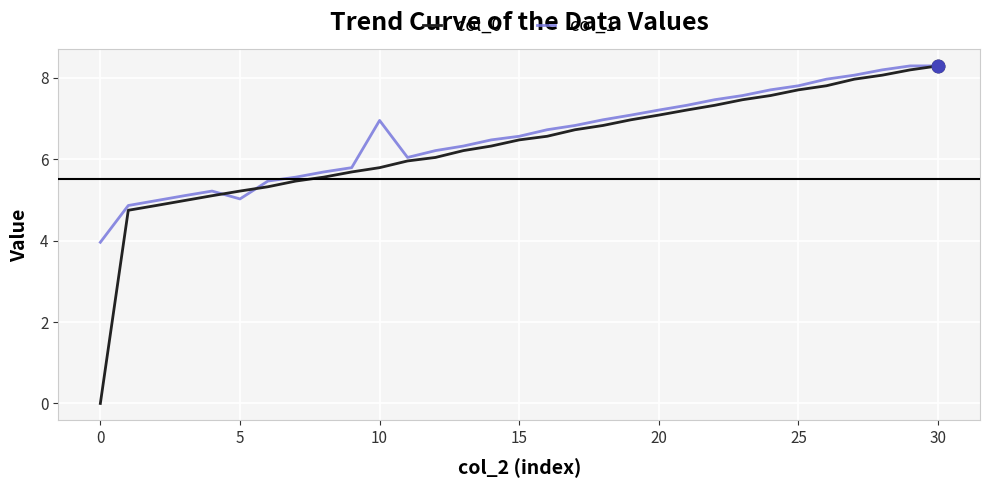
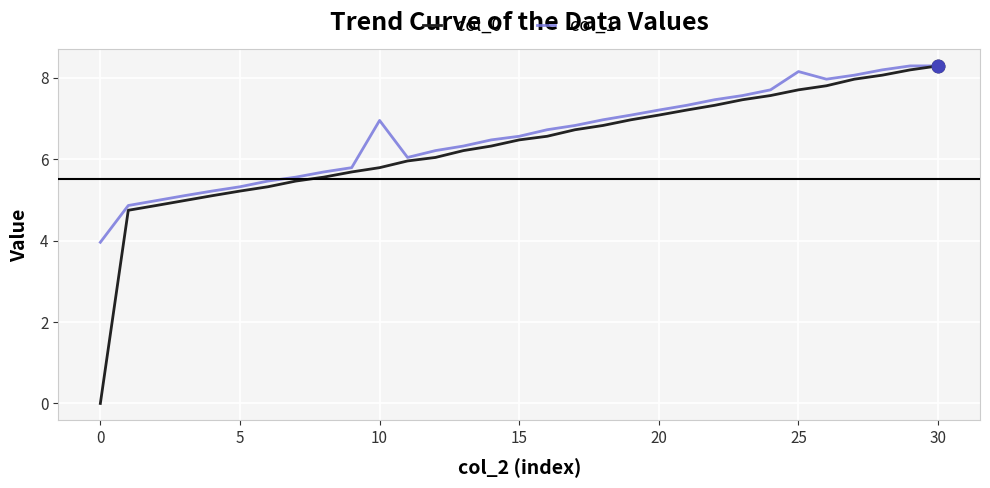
  {
    "col_1": {
      "0": 4.0,
-     "5": 5.0,
+     "5": 5.3,
      "10": 6.9,
      "15": 6.6,
      "20": 7.2,
-     "25": 7.8
+     "25": 8.1
    }
  }
